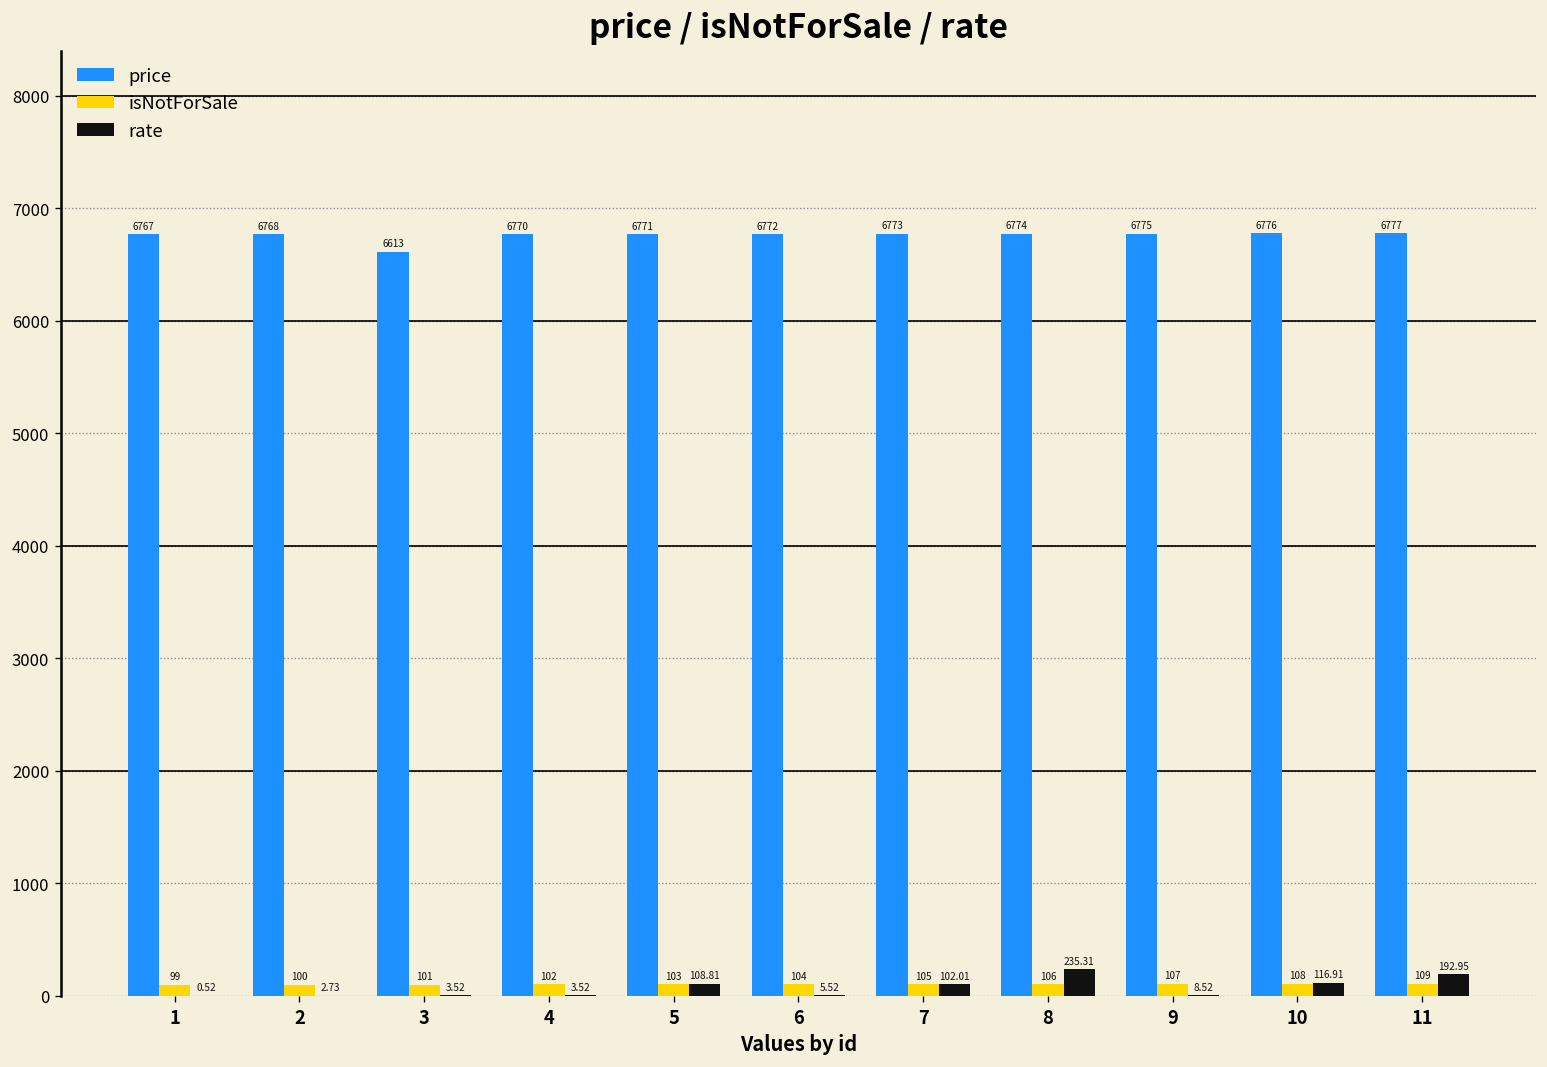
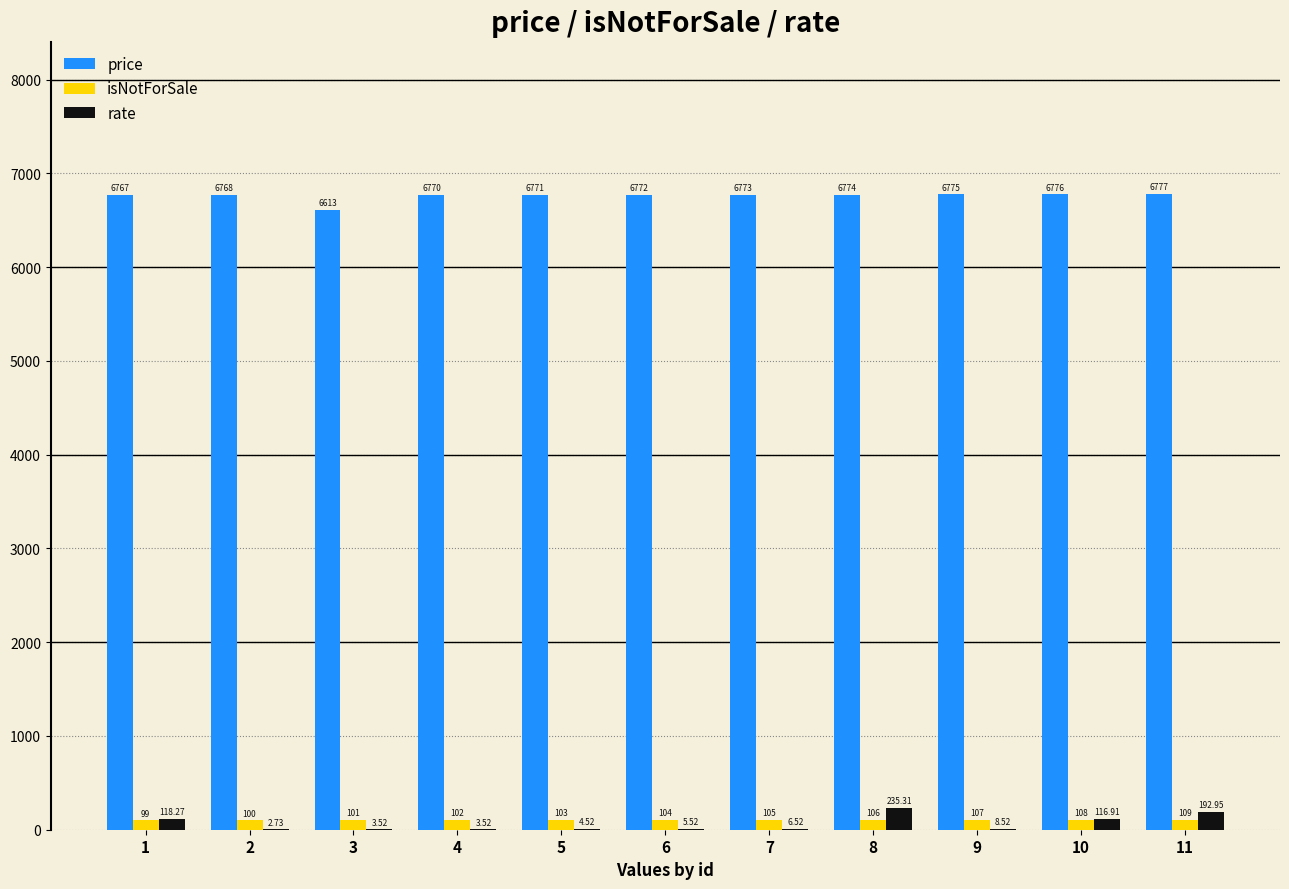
  {
    "price": {
      "1": 6767,
      "2": 6768,
      "3": 6613,
      "4": 6770,
      "5": 6771,
      "6": 6772,
      "7": 6773,
      "8": 6774,
      "9": 6775,
      "10": 6776,
      "11": 6777
    },
    "isNotForSale": {
      "1": 99,
      "2": 100,
      "3": 101,
      "4": 102,
      "5": 103,
      "6": 104,
      "7": 105,
      "8": 106,
      "9": 107,
      "10": 108,
      "11": 109
    },
    "rate": {
-     "1": 0.52,
+     "1": 118.27,
      "2": 2.73,
      "3": 3.52,
      "4": 3.52,
-     "5": 108.81,
+     "5": 4.52,
      "6": 5.52,
-     "7": 102.01,
+     "7": 6.52,
      "8": 235.31,
      "9": 8.52,
      "10": 116.91,
      "11": 192.95
    }
  }
